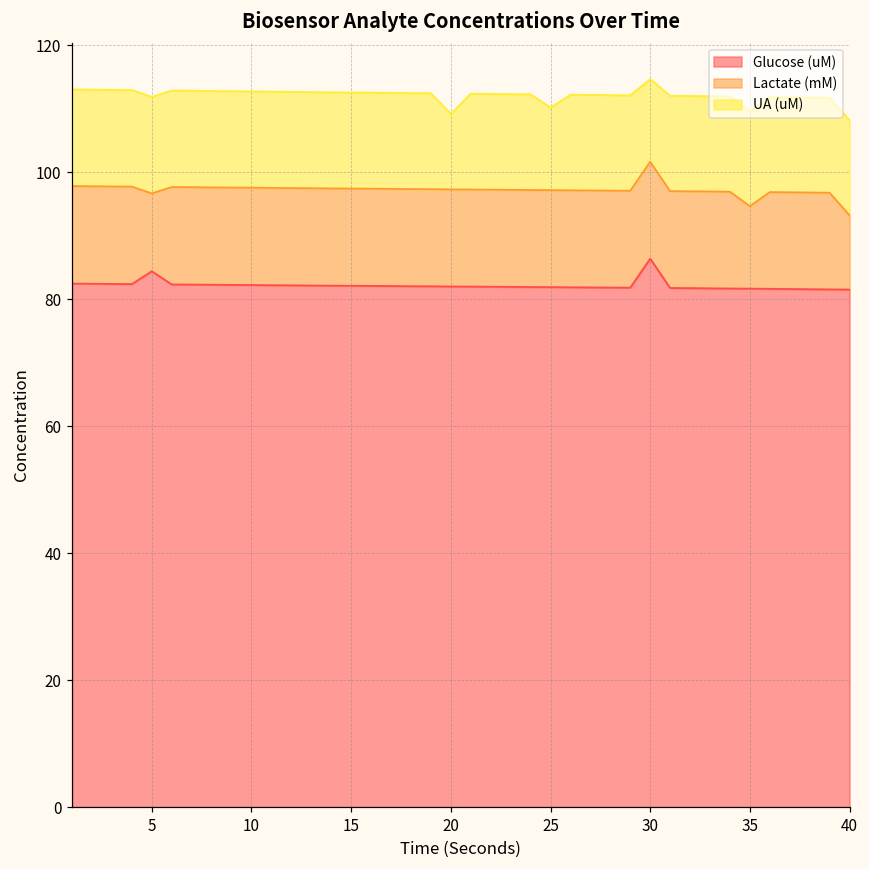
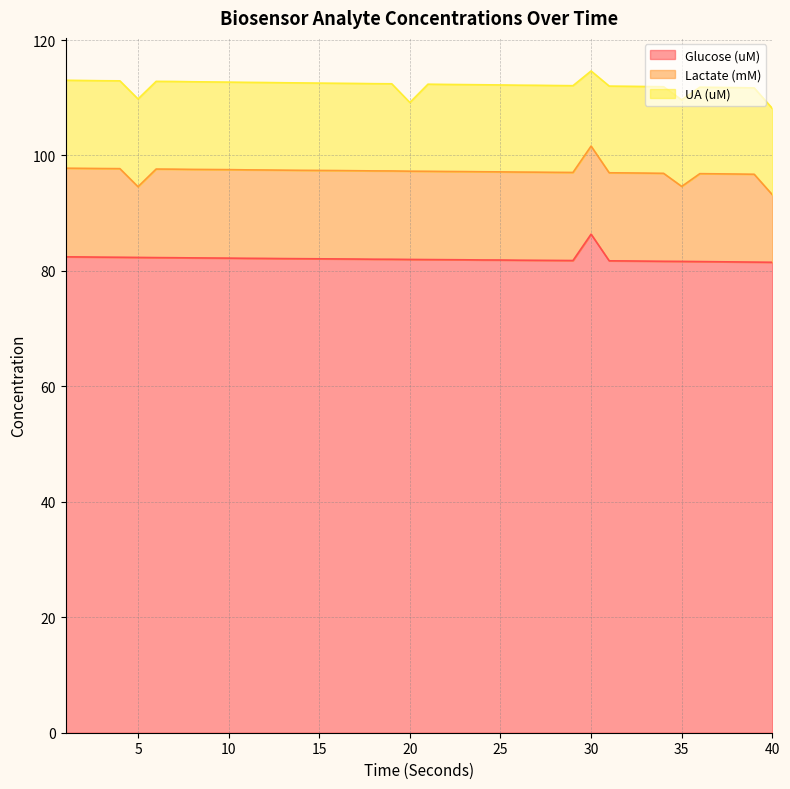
  {
    "Glucose (uM)": {
-     "5": 84,
+     "5": 82,
      "10": 82,
      "15": 82,
      "20": 82,
      "25": 82,
      "30": 86,
      "35": 82,
      "40": 82
    },
    "Lactate (mM)": {
      "5": 12,
      "10": 15,
      "15": 15,
      "20": 15,
      "25": 15,
      "30": 15,
      "35": 13,
      "40": 12
    },
    "UA (uM)": {
      "5": 15,
      "10": 15,
      "15": 15,
      "20": 12,
-     "25": 13,
+     "25": 15,
      "30": 13,
      "40": 15
    }
  }
